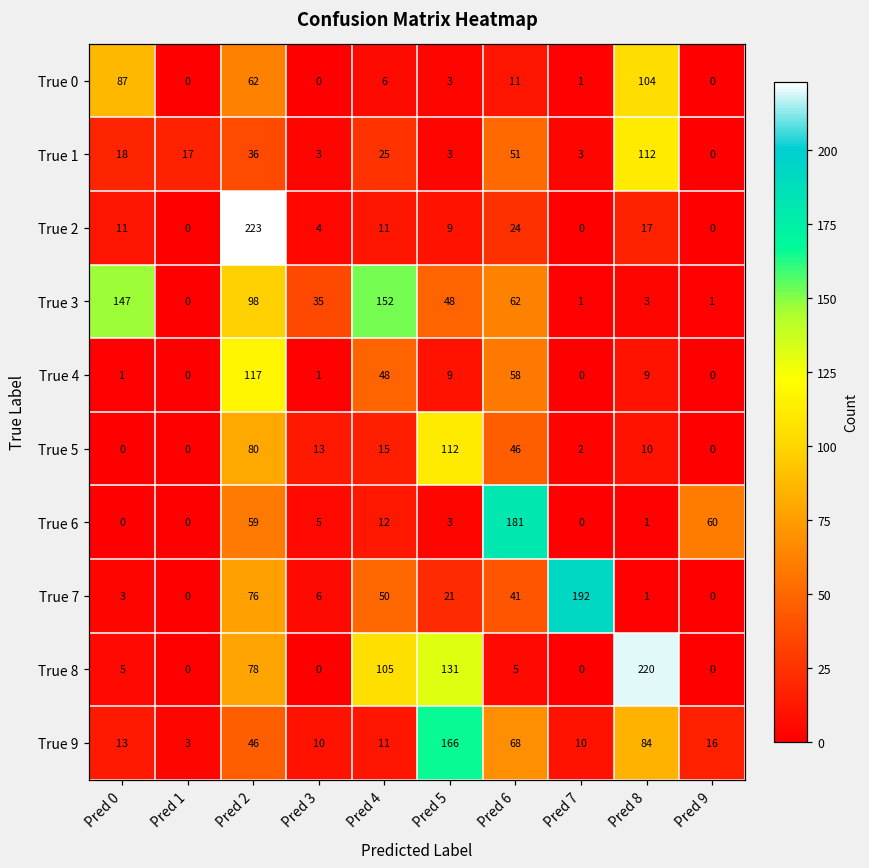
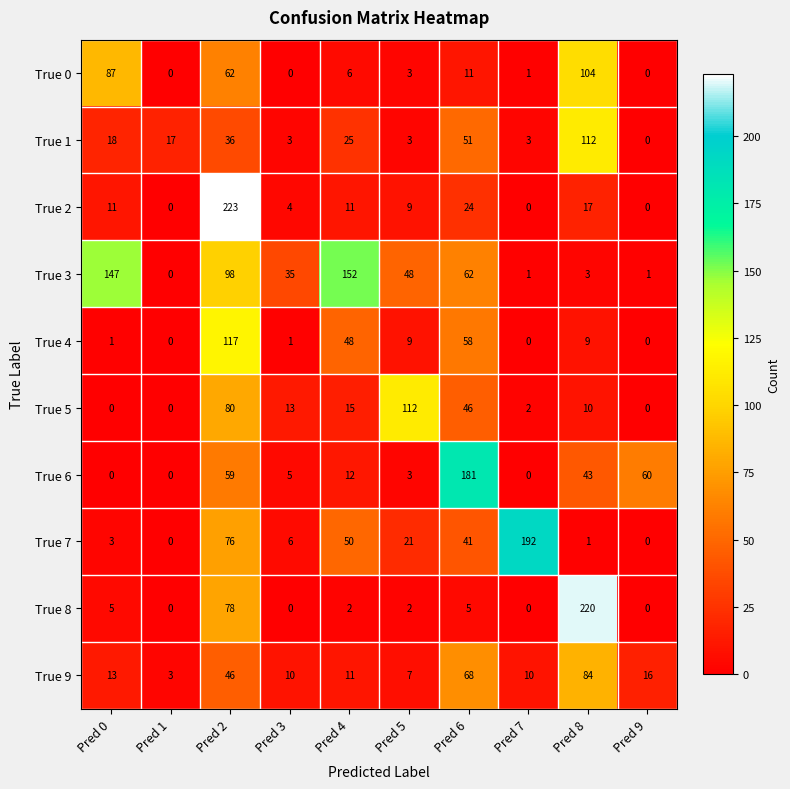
  {
    "True 0": {
      "Pred 0": 87,
      "Pred 1": 0,
      "Pred 2": 62,
      "Pred 3": 0,
      "Pred 4": 6,
      "Pred 5": 3,
      "Pred 6": 11,
      "Pred 7": 1,
      "Pred 8": 104,
      "Pred 9": 0
    },
    "True 1": {
      "Pred 0": 18,
      "Pred 1": 17,
      "Pred 2": 36,
      "Pred 3": 3,
      "Pred 4": 25,
      "Pred 5": 3,
      "Pred 6": 51,
      "Pred 7": 3,
      "Pred 8": 112,
      "Pred 9": 0
    },
    "True 2": {
      "Pred 0": 11,
      "Pred 1": 0,
      "Pred 2": 223,
      "Pred 3": 4,
      "Pred 4": 11,
      "Pred 5": 9,
      "Pred 6": 24,
      "Pred 7": 0,
      "Pred 8": 17,
      "Pred 9": 0
    },
    "True 3": {
      "Pred 0": 147,
      "Pred 1": 0,
      "Pred 2": 98,
      "Pred 3": 35,
      "Pred 4": 152,
      "Pred 5": 48,
      "Pred 6": 62,
      "Pred 7": 1,
      "Pred 8": 3,
      "Pred 9": 1
    },
    "True 4": {
      "Pred 0": 1,
      "Pred 1": 0,
      "Pred 2": 117,
      "Pred 3": 1,
      "Pred 4": 48,
      "Pred 5": 9,
      "Pred 6": 58,
      "Pred 7": 0,
      "Pred 8": 9,
      "Pred 9": 0
    },
    "True 5": {
      "Pred 0": 0,
      "Pred 1": 0,
      "Pred 2": 80,
      "Pred 3": 13,
      "Pred 4": 15,
      "Pred 5": 112,
      "Pred 6": 46,
      "Pred 7": 2,
      "Pred 8": 10,
      "Pred 9": 0
    },
    "True 6": {
      "Pred 0": 0,
      "Pred 1": 0,
      "Pred 2": 59,
      "Pred 3": 5,
      "Pred 4": 12,
      "Pred 5": 3,
      "Pred 6": 181,
      "Pred 7": 0,
-     "Pred 8": 1,
+     "Pred 8": 43,
      "Pred 9": 60
    },
    "True 7": {
      "Pred 0": 3,
      "Pred 1": 0,
      "Pred 2": 76,
      "Pred 3": 6,
      "Pred 4": 50,
      "Pred 5": 21,
      "Pred 6": 41,
      "Pred 7": 192,
      "Pred 8": 1,
      "Pred 9": 0
    },
    "True 8": {
      "Pred 0": 5,
      "Pred 1": 0,
      "Pred 2": 78,
      "Pred 3": 0,
-     "Pred 4": 105,
-     "Pred 5": 131,
+     "Pred 4": 2,
+     "Pred 5": 2,
      "Pred 6": 5,
      "Pred 7": 0,
      "Pred 8": 220,
      "Pred 9": 0
    },
    "True 9": {
      "Pred 0": 13,
      "Pred 1": 3,
      "Pred 2": 46,
      "Pred 3": 10,
      "Pred 4": 11,
-     "Pred 5": 166,
+     "Pred 5": 7,
      "Pred 6": 68,
      "Pred 7": 10,
      "Pred 8": 84,
      "Pred 9": 16
    }
  }
